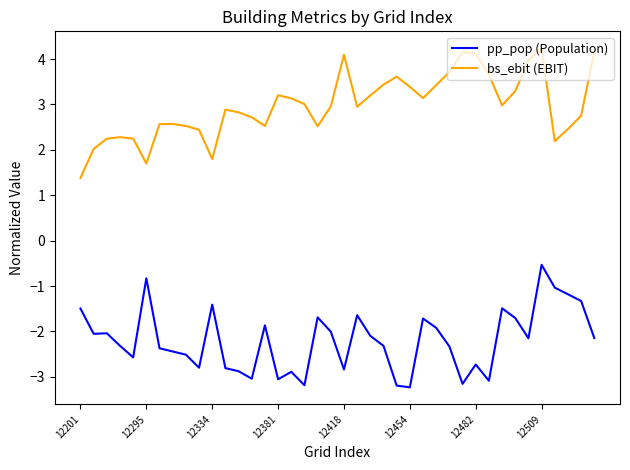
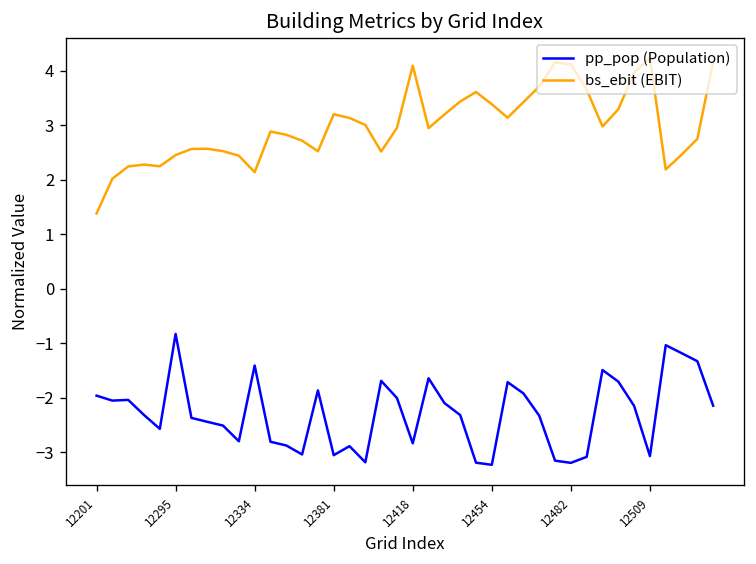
  {
    "pp_pop (Population)": {
-     "12201": -1.5,
+     "12201": -2.0,
      "12295": -0.8,
      "12334": -1.4,
      "12381": -3.1,
      "12418": -2.8,
      "12454": -3.2,
-     "12482": -2.7,
-     "12509": -0.5
+     "12482": -3.2,
+     "12509": -3.1
    },
    "bs_ebit (EBIT)": {
      "12201": 1.4,
-     "12295": 1.7,
-     "12334": 1.8,
+     "12295": 2.5,
+     "12334": 2.1,
      "12381": 3.2,
      "12418": 4.1,
      "12454": 3.4
    }
  }
